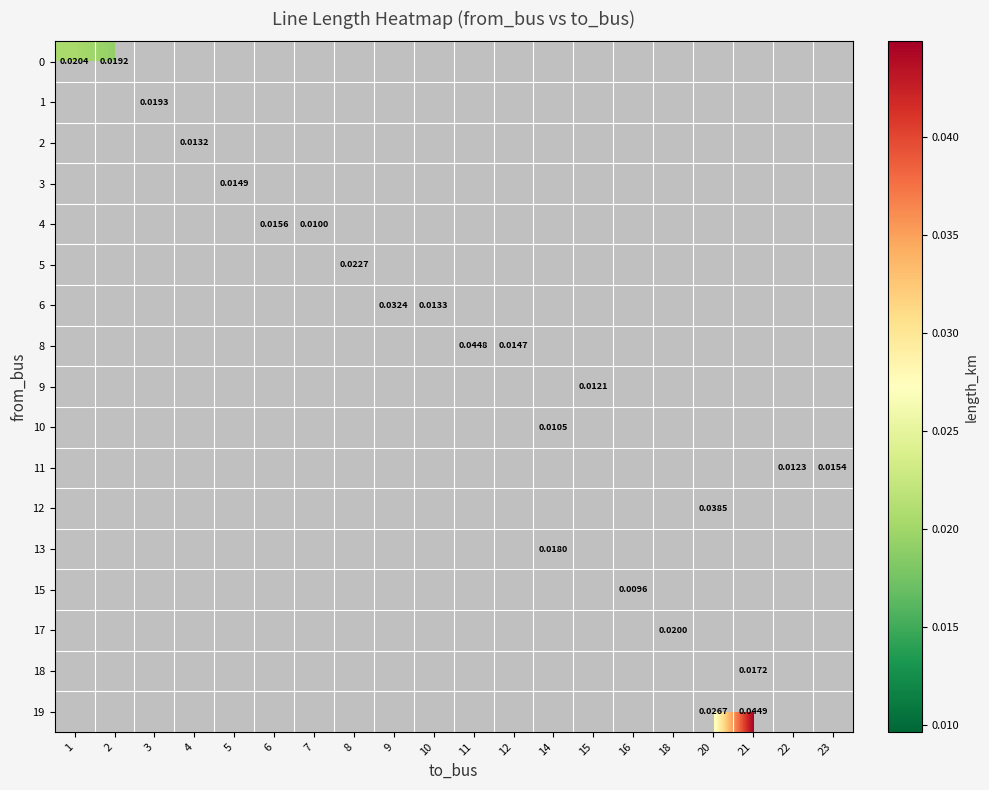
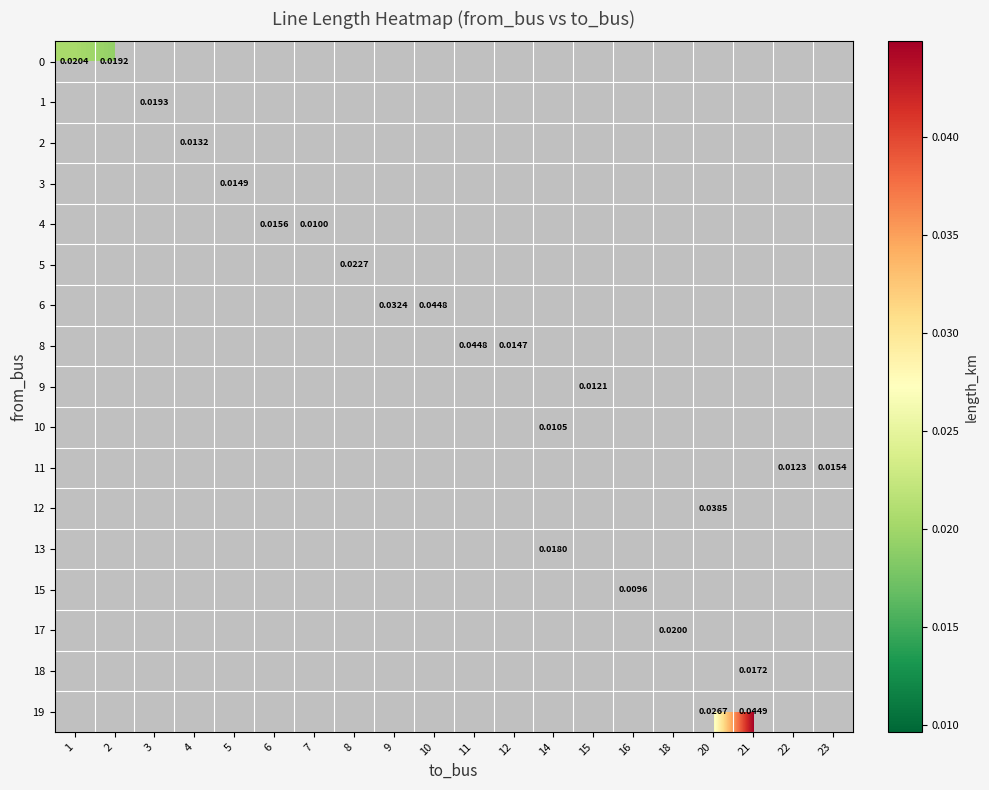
  {
    "0": {
      "1": 0.0204,
      "2": 0.0192
    },
    "1": {
      "3": 0.0193
    },
    "2": {
      "4": 0.0132
    },
    "3": {
      "5": 0.0149
    },
    "4": {
      "6": 0.0156,
      "7": 0.0100
    },
    "5": {
      "8": 0.0227
    },
    "6": {
      "9": 0.0324,
-     "10": 0.0133
+     "10": 0.0448
    },
    "8": {
      "11": 0.0448,
      "12": 0.0147
    },
    "9": {
      "15": 0.0121
    },
    "10": {
      "14": 0.0105
    },
    "11": {
      "22": 0.0123,
      "23": 0.0154
    },
    "12": {
      "20": 0.0385
    },
    "13": {
      "14": 0.0180
    },
    "15": {
      "16": 0.0096
    },
    "17": {
      "18": 0.0200
    },
    "18": {
      "21": 0.0172
    },
    "19": {
      "20": 0.0267,
      "21": 0.0449
    }
  }
